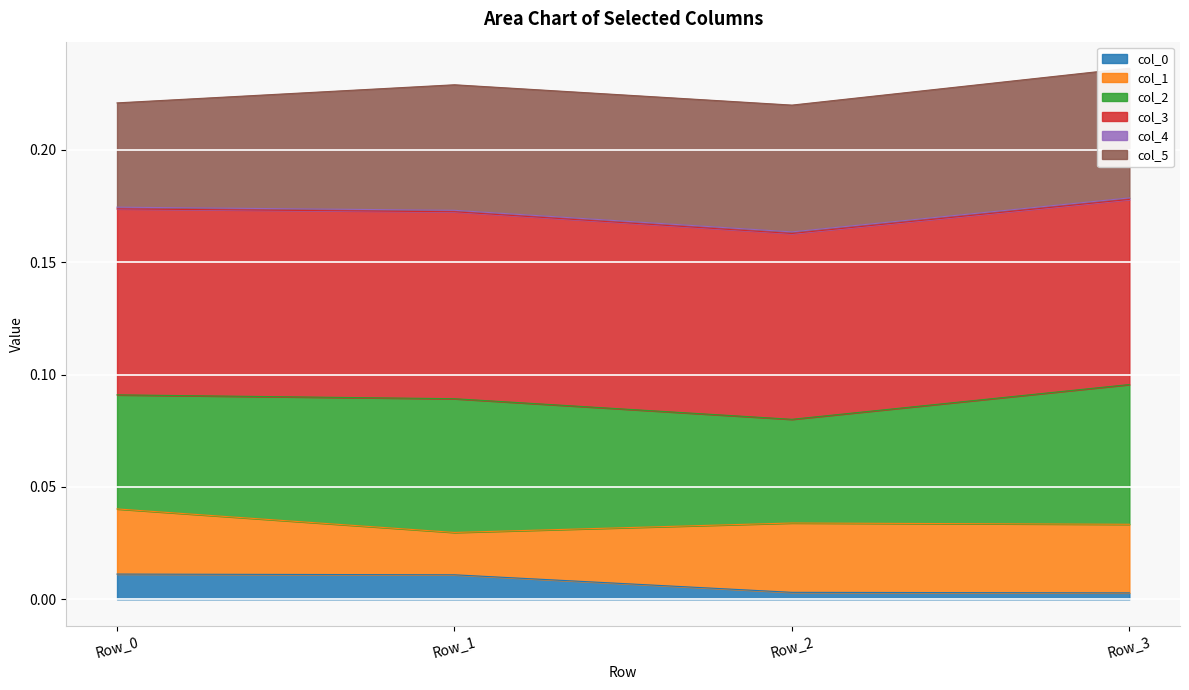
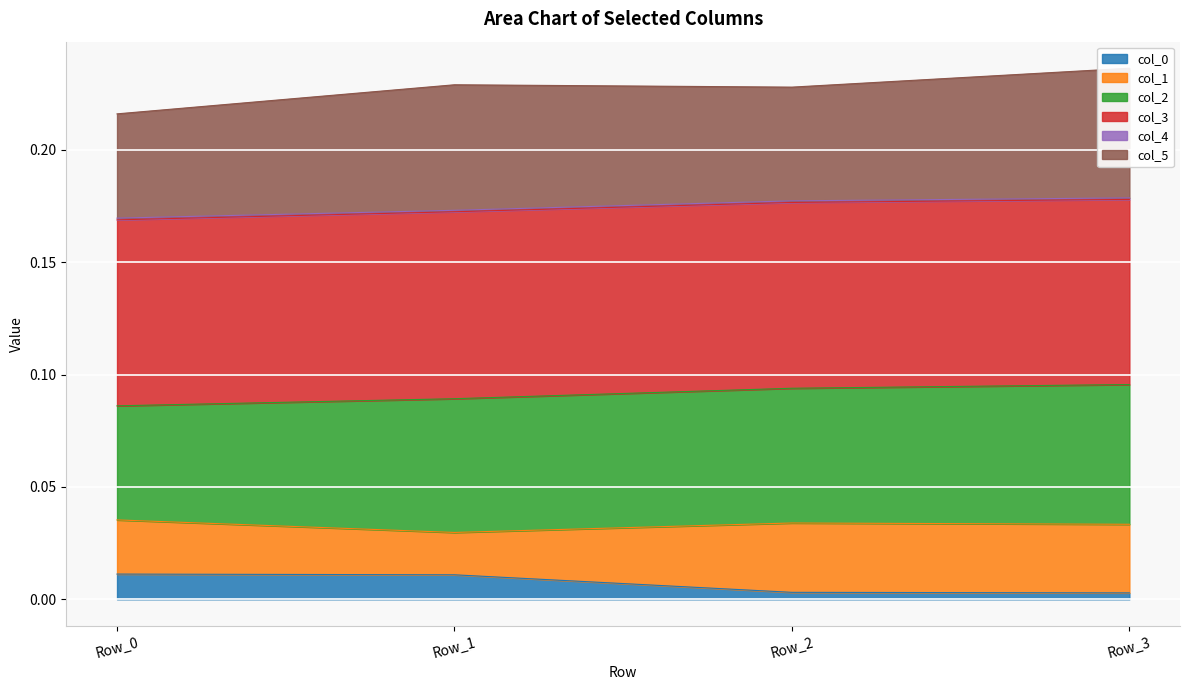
  {
    "col_0": {
      "Row_0": 0.011,
      "Row_1": 0.011,
      "Row_2": 0.003,
      "Row_3": 0.003
    },
    "col_1": {
-     "Row_0": 0.029,
+     "Row_0": 0.024,
      "Row_1": 0.019,
      "Row_2": 0.031,
      "Row_3": 0.031
    },
    "col_2": {
      "Row_0": 0.051,
      "Row_1": 0.060,
-     "Row_2": 0.046,
+     "Row_2": 0.060,
      "Row_3": 0.062
    },
    "col_5": {
      "Row_0": 0.046,
      "Row_1": 0.056,
-     "Row_2": 0.056
+     "Row_2": 0.051
    }
  }
